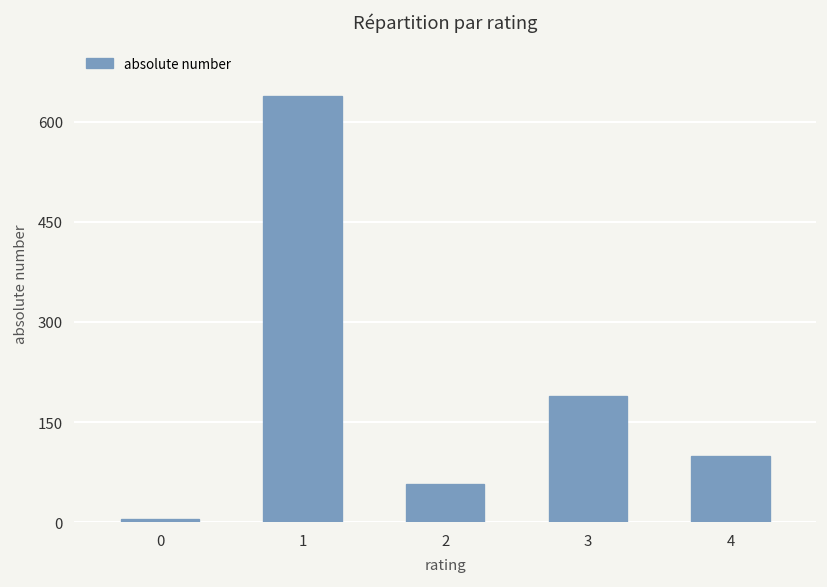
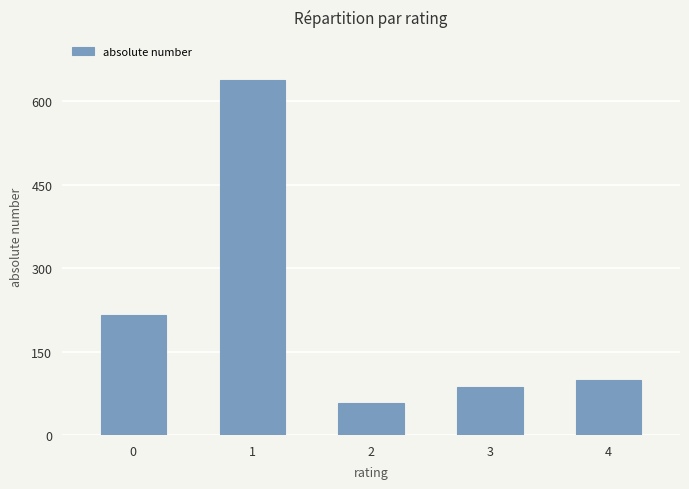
  {
-   "0": 0,
+   "0": 220,
    "1": 640,
    "2": 60,
-   "3": 190,
+   "3": 90,
    "4": 100
  }
